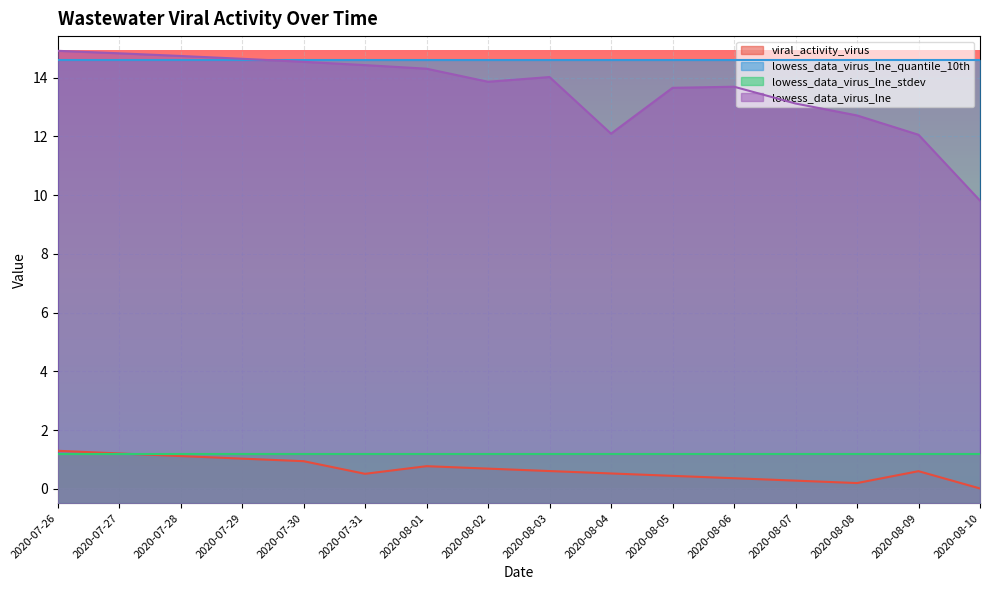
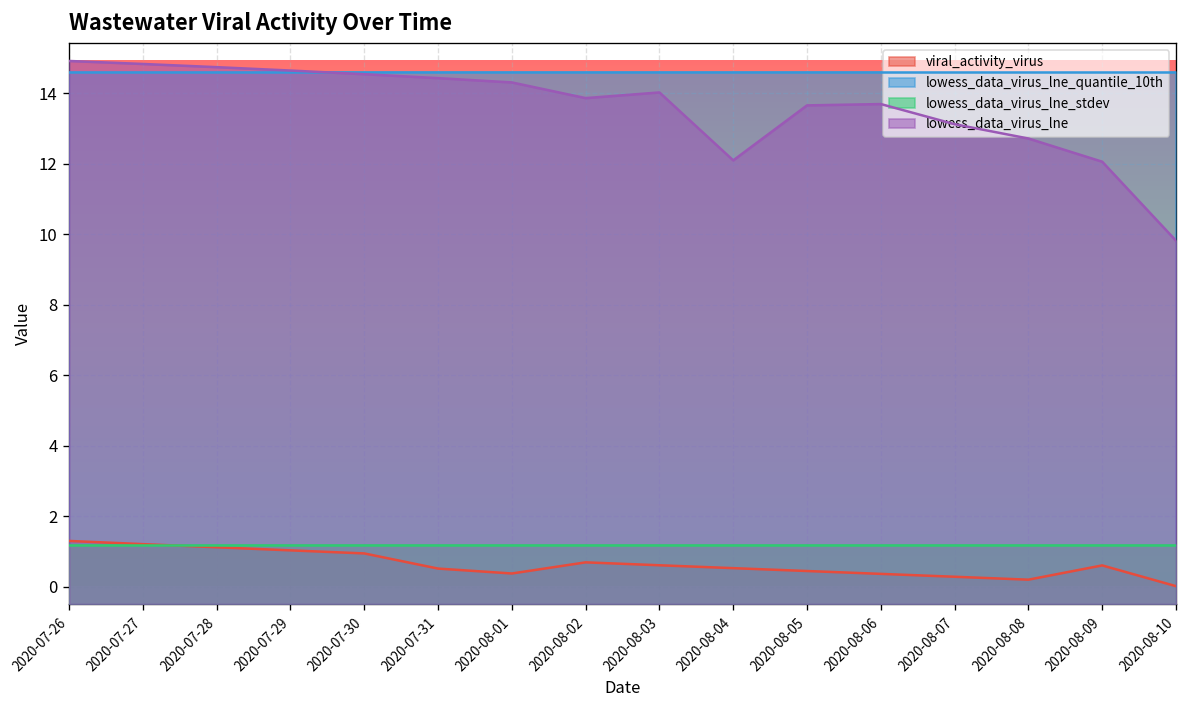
  {
    "viral_activity_virus": {
      "2020-07-26": 1.3,
      "2020-07-29": 1.0,
      "2020-07-30": 0.9,
      "2020-07-31": 0.5,
-     "2020-08-01": 0.8,
+     "2020-08-01": 0.4,
      "2020-08-02": 0.7,
      "2020-08-03": 0.6,
      "2020-08-04": 0.5,
      "2020-08-05": 0.4,
      "2020-08-06": 0.4,
      "2020-08-07": 0.3,
      "2020-08-08": 0.2,
      "2020-08-09": 0.6,
      "2020-08-10": 0.0
    },
    "lowess_data_virus_lne_quantile_10th": {
      "2020-07-26": 14.6,
      "2020-07-27": 14.6,
      "2020-07-28": 14.6,
      "2020-07-31": 14.6,
      "2020-08-01": 14.6,
      "2020-08-02": 14.6,
      "2020-08-03": 14.6,
      "2020-08-04": 14.6,
      "2020-08-05": 14.6,
      "2020-08-06": 14.6,
      "2020-08-10": 14.6
    },
    "lowess_data_virus_lne_stdev": {
      "2020-07-26": 1.2,
      "2020-07-29": 1.2,
      "2020-07-30": 1.2,
      "2020-07-31": 1.2,
      "2020-08-01": 1.2,
      "2020-08-02": 1.2,
      "2020-08-03": 1.2,
      "2020-08-04": 1.2,
      "2020-08-05": 1.2,
      "2020-08-06": 1.2,
      "2020-08-07": 1.2,
      "2020-08-08": 1.2,
      "2020-08-09": 1.2,
      "2020-08-10": 1.2
    },
    "lowess_data_virus_lne": {
      "2020-07-26": 14.9,
      "2020-07-27": 14.8,
      "2020-07-28": 14.7,
      "2020-07-31": 14.4,
      "2020-08-01": 14.3,
      "2020-08-02": 13.9,
      "2020-08-03": 14.0,
      "2020-08-04": 12.1,
      "2020-08-05": 13.7,
      "2020-08-06": 13.7,
      "2020-08-08": 12.7,
      "2020-08-09": 12.1,
      "2020-08-10": 9.8
    }
  }
